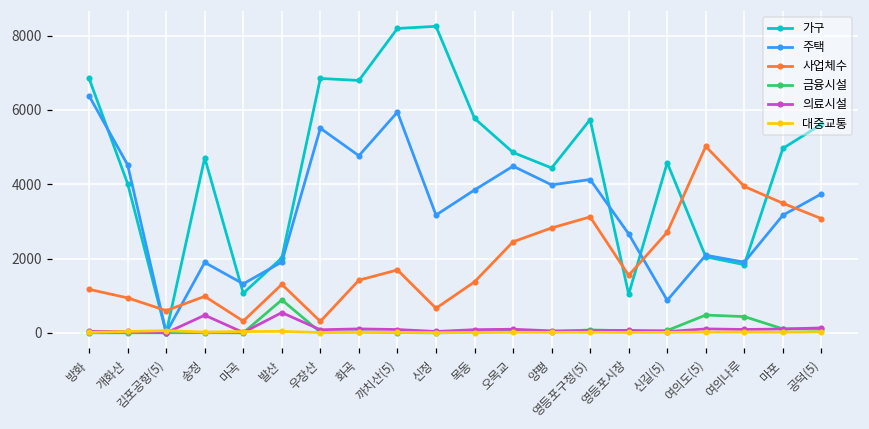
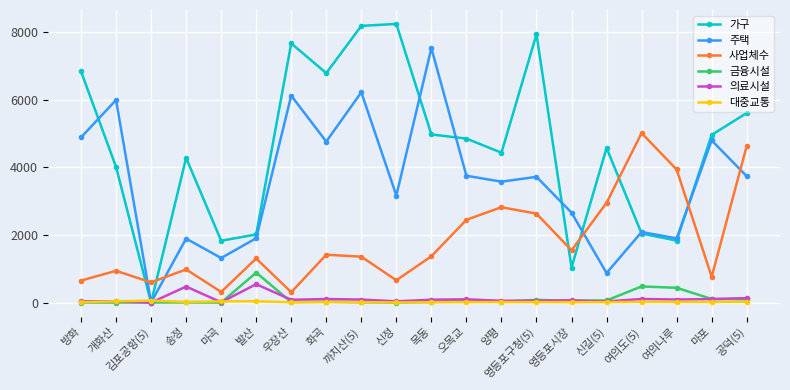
  {
    "가구": {
      "방화": 6800,
      "개화산": 4000,
-     "송정": 4700,
-     "마곡": 1100,
+     "송정": 4300,
+     "마곡": 1800,
      "발산": 2000,
-     "우장산": 6800,
+     "우장산": 7700,
      "화곡": 6800,
      "까치산(5)": 8200,
      "신정": 8200,
-     "목동": 5800,
+     "목동": 5000,
      "오목교": 4900,
      "양평": 4400,
-     "영등포구청(5)": 5700,
+     "영등포구청(5)": 7900,
      "영등포시장": 1000,
      "신길(5)": 4600,
      "마포": 5000,
      "공덕(5)": 5600
    },
    "주택": {
-     "방화": 6400,
-     "개화산": 4500,
+     "방화": 4900,
+     "개화산": 6000,
      "송정": 1900,
      "마곡": 1300,
      "발산": 1900,
-     "우장산": 5500,
+     "우장산": 6100,
      "화곡": 4800,
-     "까치산(5)": 5900,
+     "까치산(5)": 6200,
      "신정": 3200,
-     "목동": 3800,
-     "오목교": 4500,
-     "양평": 4000,
-     "영등포구청(5)": 4100,
+     "목동": 7500,
+     "오목교": 3800,
+     "양평": 3600,
+     "영등포구청(5)": 3700,
      "영등포시장": 2700,
      "신길(5)": 900,
-     "마포": 3200,
+     "마포": 4800,
      "공덕(5)": 3700
    },
    "사업체수": {
-     "방화": 1200,
+     "방화": 700,
      "개화산": 900,
      "김포공항(5)": 600,
      "송정": 1000,
      "마곡": 300,
      "발산": 1300,
      "우장산": 300,
      "화곡": 1400,
-     "까치산(5)": 1700,
+     "까치산(5)": 1400,
      "신정": 700,
      "목동": 1400,
      "오목교": 2500,
      "양평": 2800,
-     "영등포구청(5)": 3100,
+     "영등포구청(5)": 2600,
      "영등포시장": 1500,
-     "신길(5)": 2700,
+     "신길(5)": 3000,
      "여의도(5)": 5000,
      "여의나루": 3900,
-     "마포": 3500,
-     "공덕(5)": 3100
+     "마포": 800,
+     "공덕(5)": 4600
    },
    "금융시설": {
      "발산": 900,
      "여의도(5)": 500,
      "여의나루": 400
    },
    "의료시설": {
      "송정": 500,
      "발산": 500,
      "화곡": 100,
      "까치산(5)": 100,
      "여의도(5)": 100
    },
    "대중교통": {
      "발산": 0,
      "여의도(5)": 0,
      "마포": 0
    }
  }
